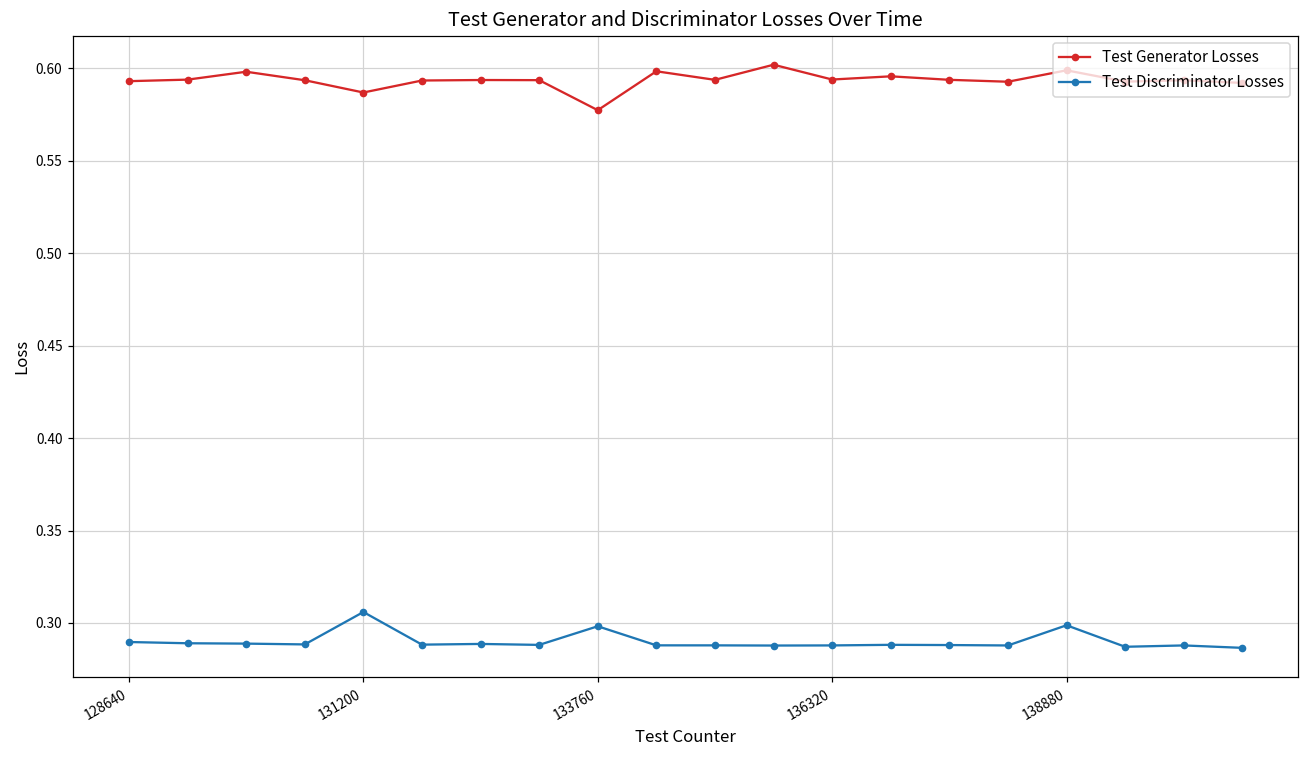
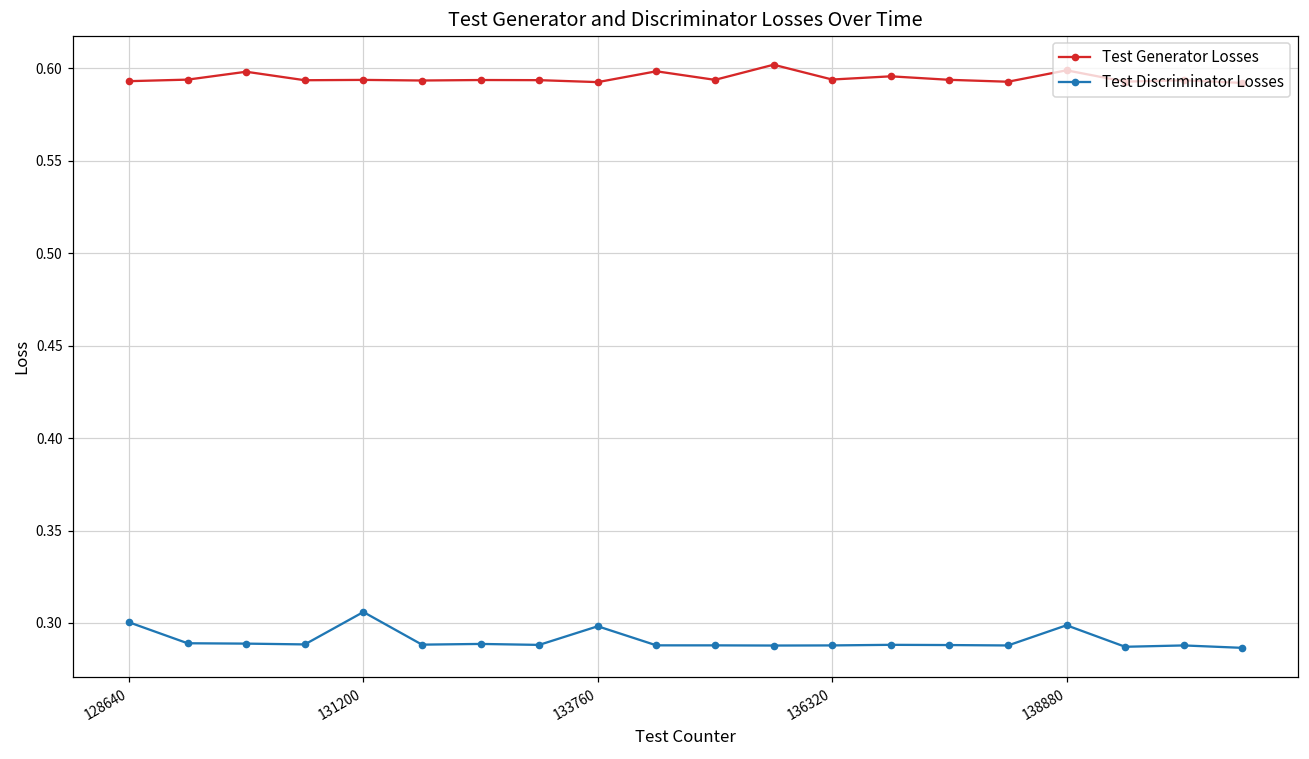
  {
    "Test Generator Losses": {
      "128640": 0.593,
-     "131200": 0.587,
-     "133760": 0.577,
+     "131200": 0.594,
+     "133760": 0.593,
      "136320": 0.594
    },
    "Test Discriminator Losses": {
-     "128640": 0.290,
+     "128640": 0.300,
      "131200": 0.306,
      "133760": 0.298,
      "136320": 0.288,
      "138880": 0.299
    }
  }
